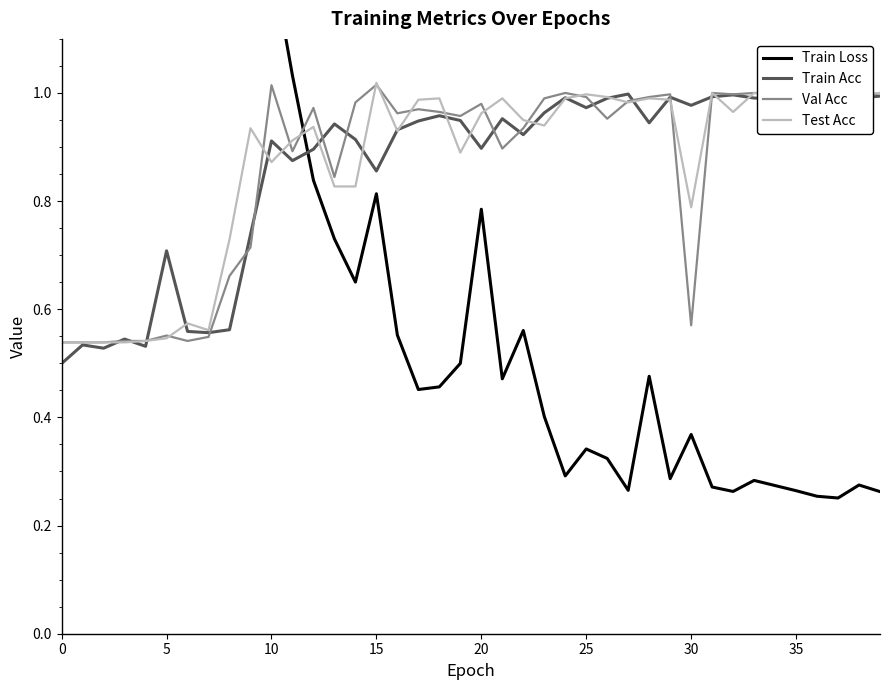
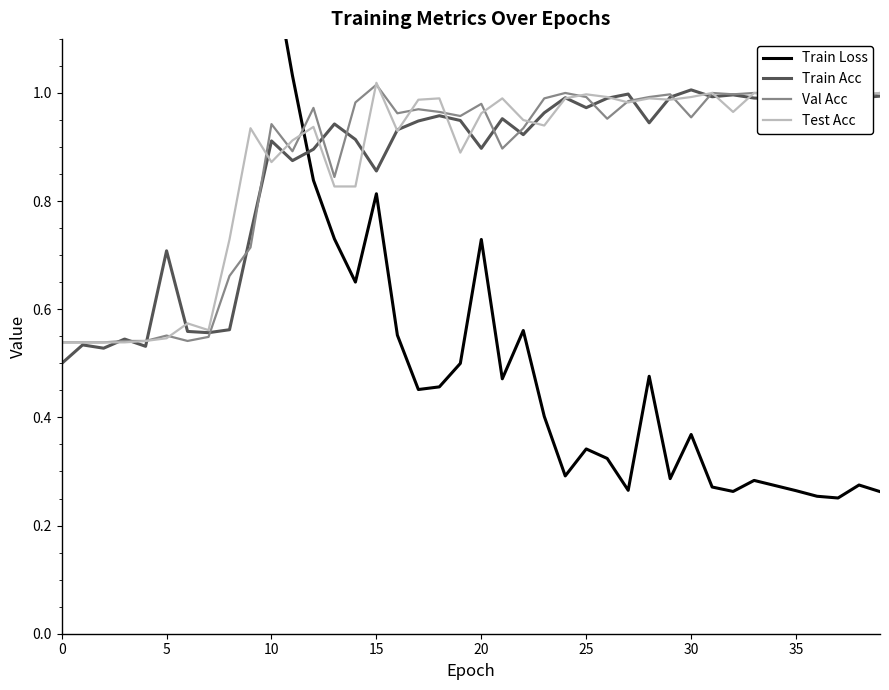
  {
    "Train Loss": {
      "15": 0.81,
-     "20": 0.79,
+     "20": 0.73,
      "25": 0.34,
      "30": 0.37,
      "35": 0.26
    },
    "Train Acc": {
      "0": 0.50,
      "5": 0.71,
      "10": 0.91,
      "15": 0.86,
      "20": 0.90,
      "25": 0.97,
-     "30": 0.98
+     "30": 1.01
    },
    "Val Acc": {
      "5": 0.55,
-     "10": 1.01,
+     "10": 0.94,
      "20": 0.98,
      "25": 0.99,
-     "30": 0.57
+     "30": 0.95
    },
    "Test Acc": {
      "5": 0.55,
      "10": 0.87,
      "20": 0.96,
      "25": 1.00,
-     "30": 0.79
+     "30": 0.99
    }
  }
